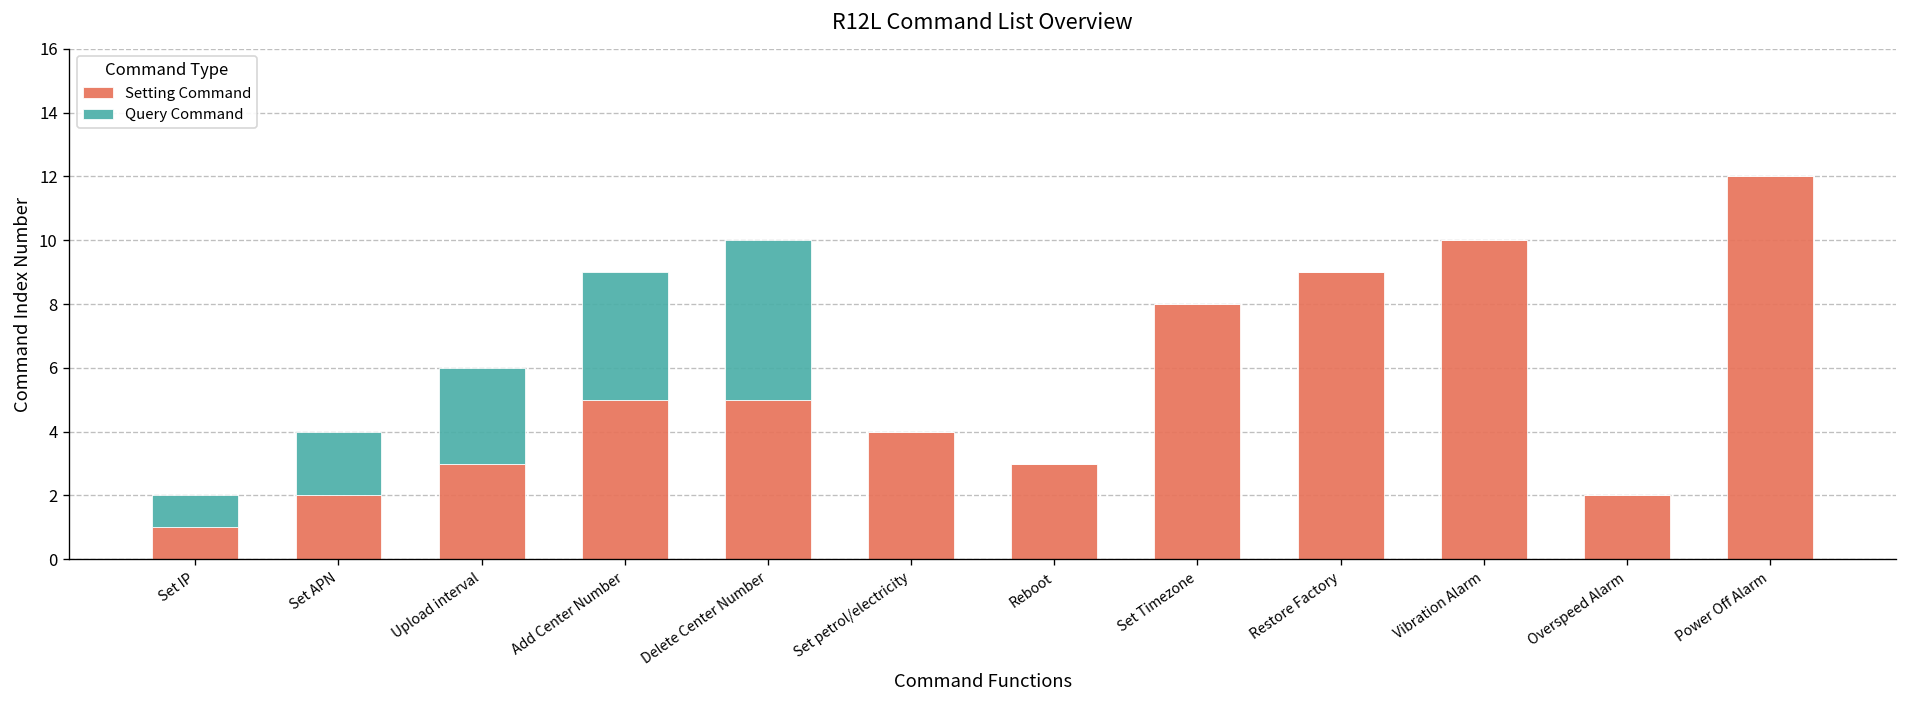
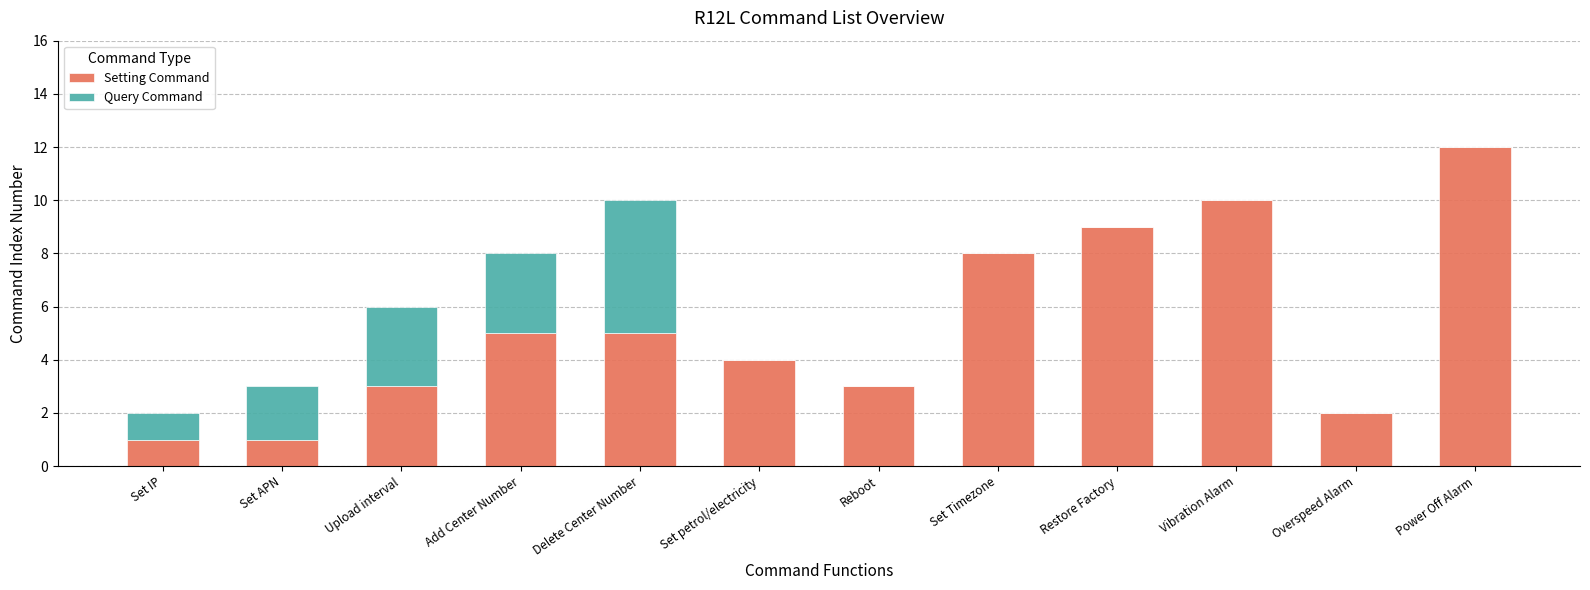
  {
    "Setting Command": {
      "Set IP": 1,
-     "Set APN": 2,
+     "Set APN": 1,
      "Upload interval": 3,
      "Add Center Number": 5,
      "Delete Center Number": 5,
      "Set petrol/electricity": 4,
      "Reboot": 3,
      "Set Timezone": 8,
      "Restore Factory": 9,
      "Vibration Alarm": 10,
      "Overspeed Alarm": 2,
      "Power Off Alarm": 12
    },
    "Query Command": {
-     "Add Center Number": 4
+     "Add Center Number": 3
    }
  }
